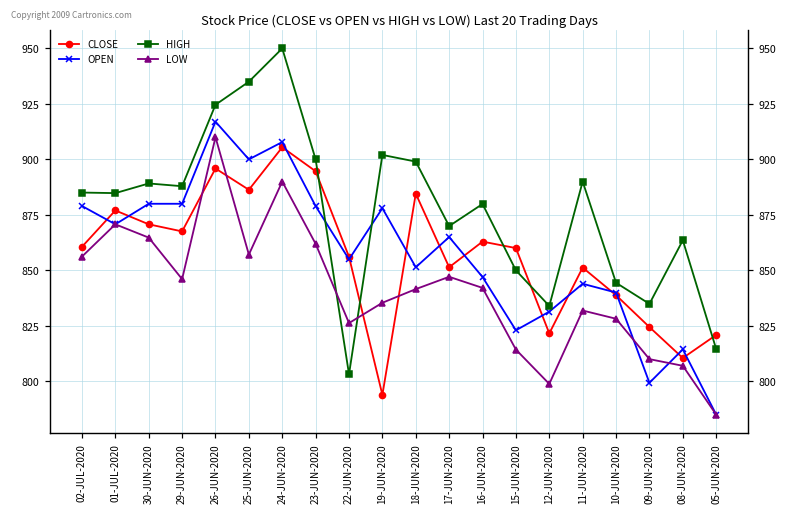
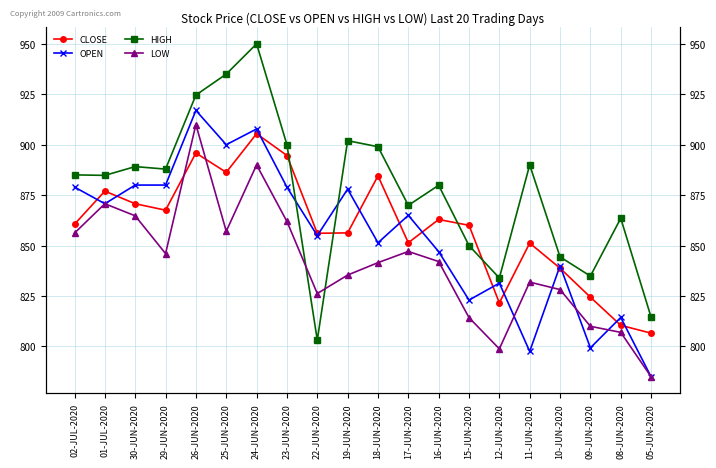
  {
    "CLOSE": {
      "02-JUL-2020": 861,
      "01-JUL-2020": 877,
      "30-JUN-2020": 871,
      "29-JUN-2020": 868,
      "26-JUN-2020": 896,
      "25-JUN-2020": 886,
      "24-JUN-2020": 905,
      "23-JUN-2020": 895,
-     "19-JUN-2020": 794,
+     "19-JUN-2020": 856,
      "18-JUN-2020": 885,
      "17-JUN-2020": 851,
      "16-JUN-2020": 863,
      "15-JUN-2020": 860,
      "12-JUN-2020": 822,
      "11-JUN-2020": 851,
      "09-JUN-2020": 824,
      "08-JUN-2020": 811,
-     "05-JUN-2020": 821
+     "05-JUN-2020": 807
    },
    "OPEN": {
      "02-JUL-2020": 879,
      "30-JUN-2020": 880,
      "29-JUN-2020": 880,
      "26-JUN-2020": 917,
      "25-JUN-2020": 900,
      "24-JUN-2020": 908,
      "23-JUN-2020": 879,
      "19-JUN-2020": 878,
      "18-JUN-2020": 851,
      "17-JUN-2020": 865,
      "16-JUN-2020": 847,
      "15-JUN-2020": 823,
      "12-JUN-2020": 831,
-     "11-JUN-2020": 844,
+     "11-JUN-2020": 798,
      "09-JUN-2020": 799,
      "08-JUN-2020": 814
    },
    "HIGH": {
      "02-JUL-2020": 885,
      "01-JUL-2020": 885,
      "30-JUN-2020": 889,
      "29-JUN-2020": 888,
      "26-JUN-2020": 925,
      "25-JUN-2020": 935,
      "24-JUN-2020": 950,
      "23-JUN-2020": 900,
      "22-JUN-2020": 803,
      "19-JUN-2020": 902,
      "18-JUN-2020": 899,
      "17-JUN-2020": 870,
      "16-JUN-2020": 880,
      "15-JUN-2020": 850,
      "12-JUN-2020": 834,
      "11-JUN-2020": 890,
      "10-JUN-2020": 844,
      "09-JUN-2020": 835,
      "08-JUN-2020": 864,
      "05-JUN-2020": 815
    },
    "LOW": {
      "02-JUL-2020": 856,
      "30-JUN-2020": 865,
      "29-JUN-2020": 846,
      "26-JUN-2020": 910,
      "25-JUN-2020": 857,
      "24-JUN-2020": 890,
      "23-JUN-2020": 862,
      "22-JUN-2020": 826,
      "19-JUN-2020": 835,
      "18-JUN-2020": 842,
      "17-JUN-2020": 847,
      "16-JUN-2020": 842,
      "15-JUN-2020": 814,
      "12-JUN-2020": 799,
      "11-JUN-2020": 832,
      "10-JUN-2020": 828,
      "09-JUN-2020": 810,
      "08-JUN-2020": 807
    }
  }
